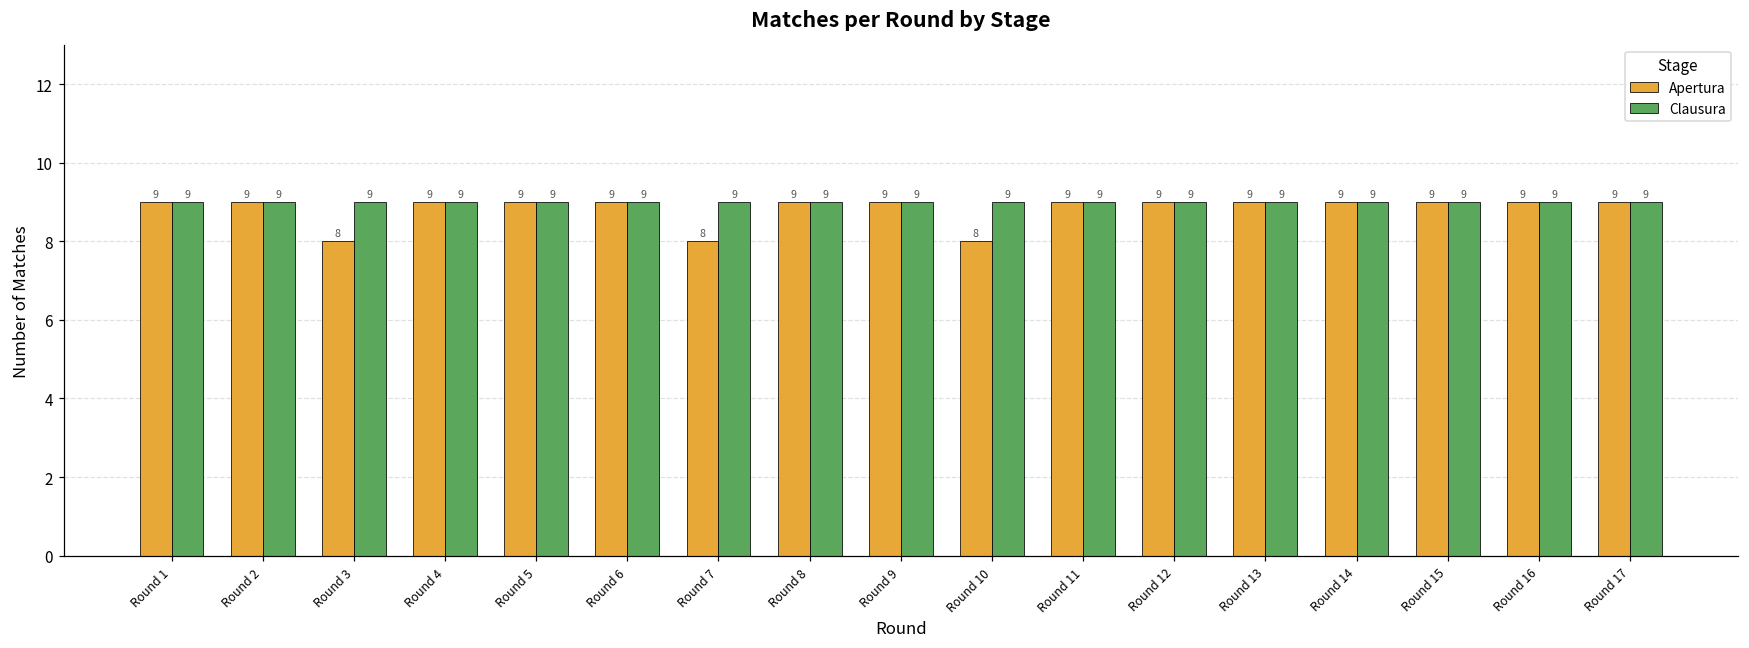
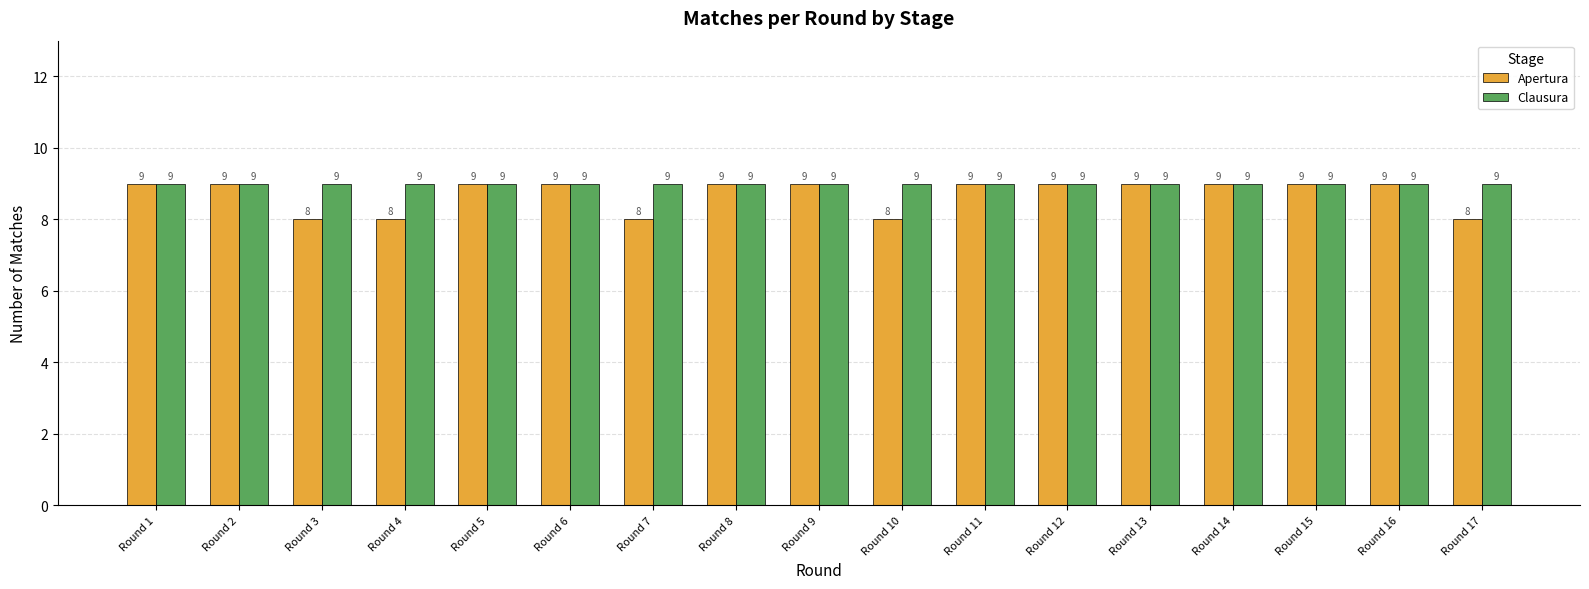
  {
    "Apertura": {
      "Round 1": 9,
      "Round 2": 9,
      "Round 3": 8,
-     "Round 4": 9,
+     "Round 4": 8,
      "Round 5": 9,
      "Round 6": 9,
      "Round 7": 8,
      "Round 8": 9,
      "Round 9": 9,
      "Round 10": 8,
      "Round 11": 9,
      "Round 12": 9,
      "Round 13": 9,
      "Round 14": 9,
      "Round 15": 9,
      "Round 16": 9,
-     "Round 17": 9
+     "Round 17": 8
    },
    "Clausura": {
      "Round 1": 9,
      "Round 2": 9,
      "Round 3": 9,
      "Round 4": 9,
      "Round 5": 9,
      "Round 6": 9,
      "Round 7": 9,
      "Round 8": 9,
      "Round 9": 9,
      "Round 10": 9,
      "Round 11": 9,
      "Round 12": 9,
      "Round 13": 9,
      "Round 14": 9,
      "Round 15": 9,
      "Round 16": 9,
      "Round 17": 9
    }
  }
